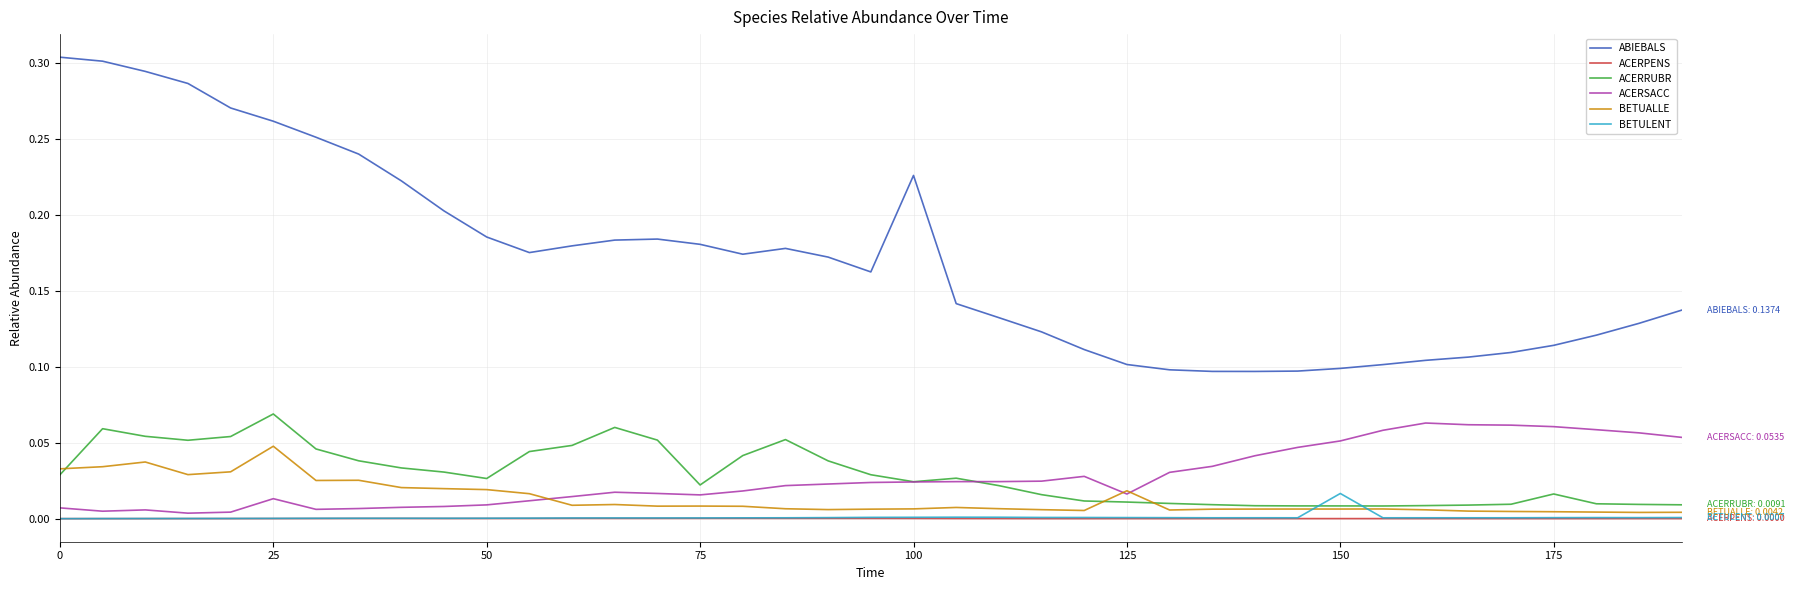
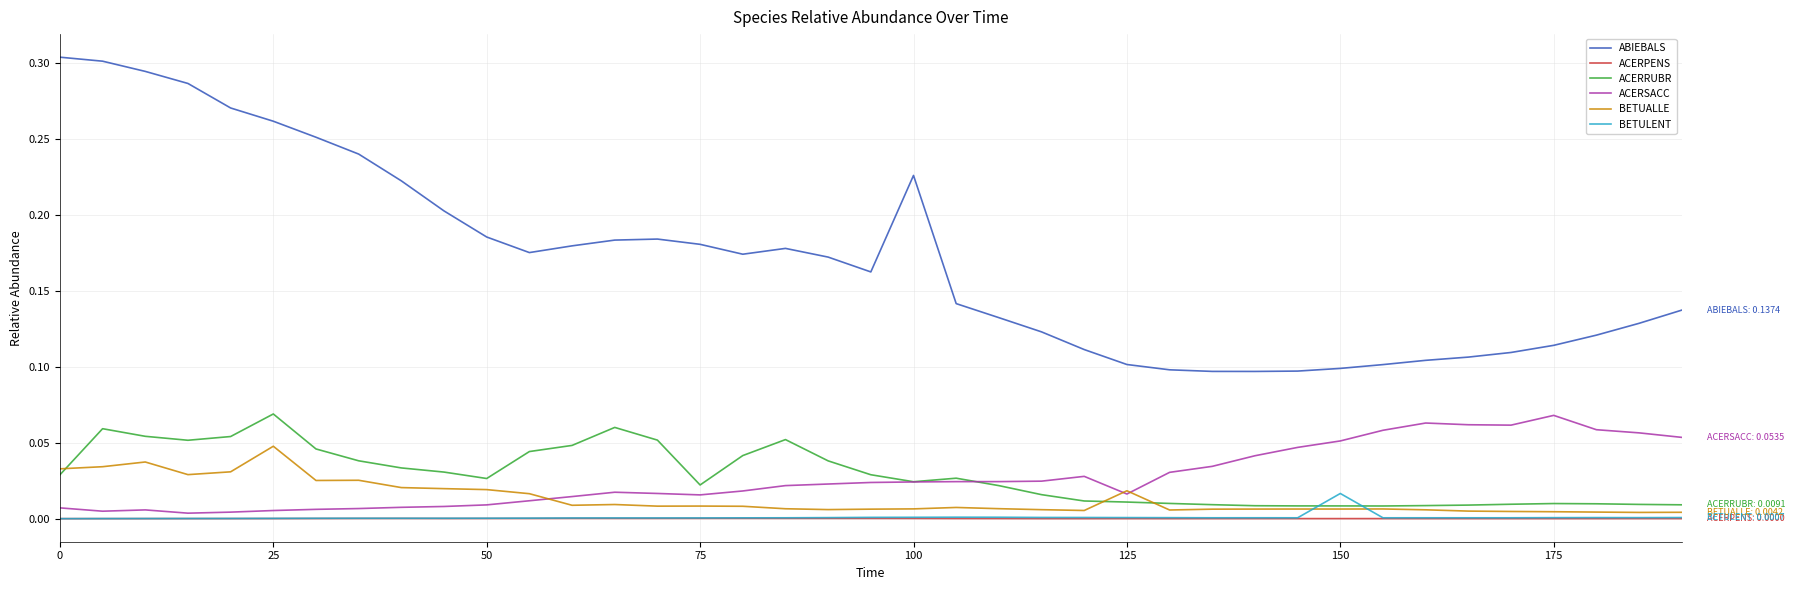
  {
    "ABIEBALS": {
      "0": 0.304,
      "25": 0.262,
      "50": 0.186,
      "75": 0.181,
      "100": 0.226,
      "125": 0.102,
      "150": 0.099,
      "175": 0.114
    },
    "ACERPENS": {
      "150": 0.000
    },
    "ACERRUBR": {
      "0": 0.029,
      "25": 0.069,
      "50": 0.026,
      "75": 0.022,
      "125": 0.011,
      "150": 0.008,
-     "175": 0.016
+     "175": 0.010
    },
    "ACERSACC": {
      "0": 0.007,
-     "25": 0.013,
+     "25": 0.005,
      "50": 0.009,
      "75": 0.016,
      "125": 0.016,
      "150": 0.051,
-     "175": 0.061
+     "175": 0.068
    },
    "BETUALLE": {
      "0": 0.033,
      "25": 0.048,
      "50": 0.019,
      "75": 0.008,
      "100": 0.006,
      "125": 0.018,
      "150": 0.006,
      "175": 0.005
    },
    "BETULENT": {
      "150": 0.017
    }
  }
